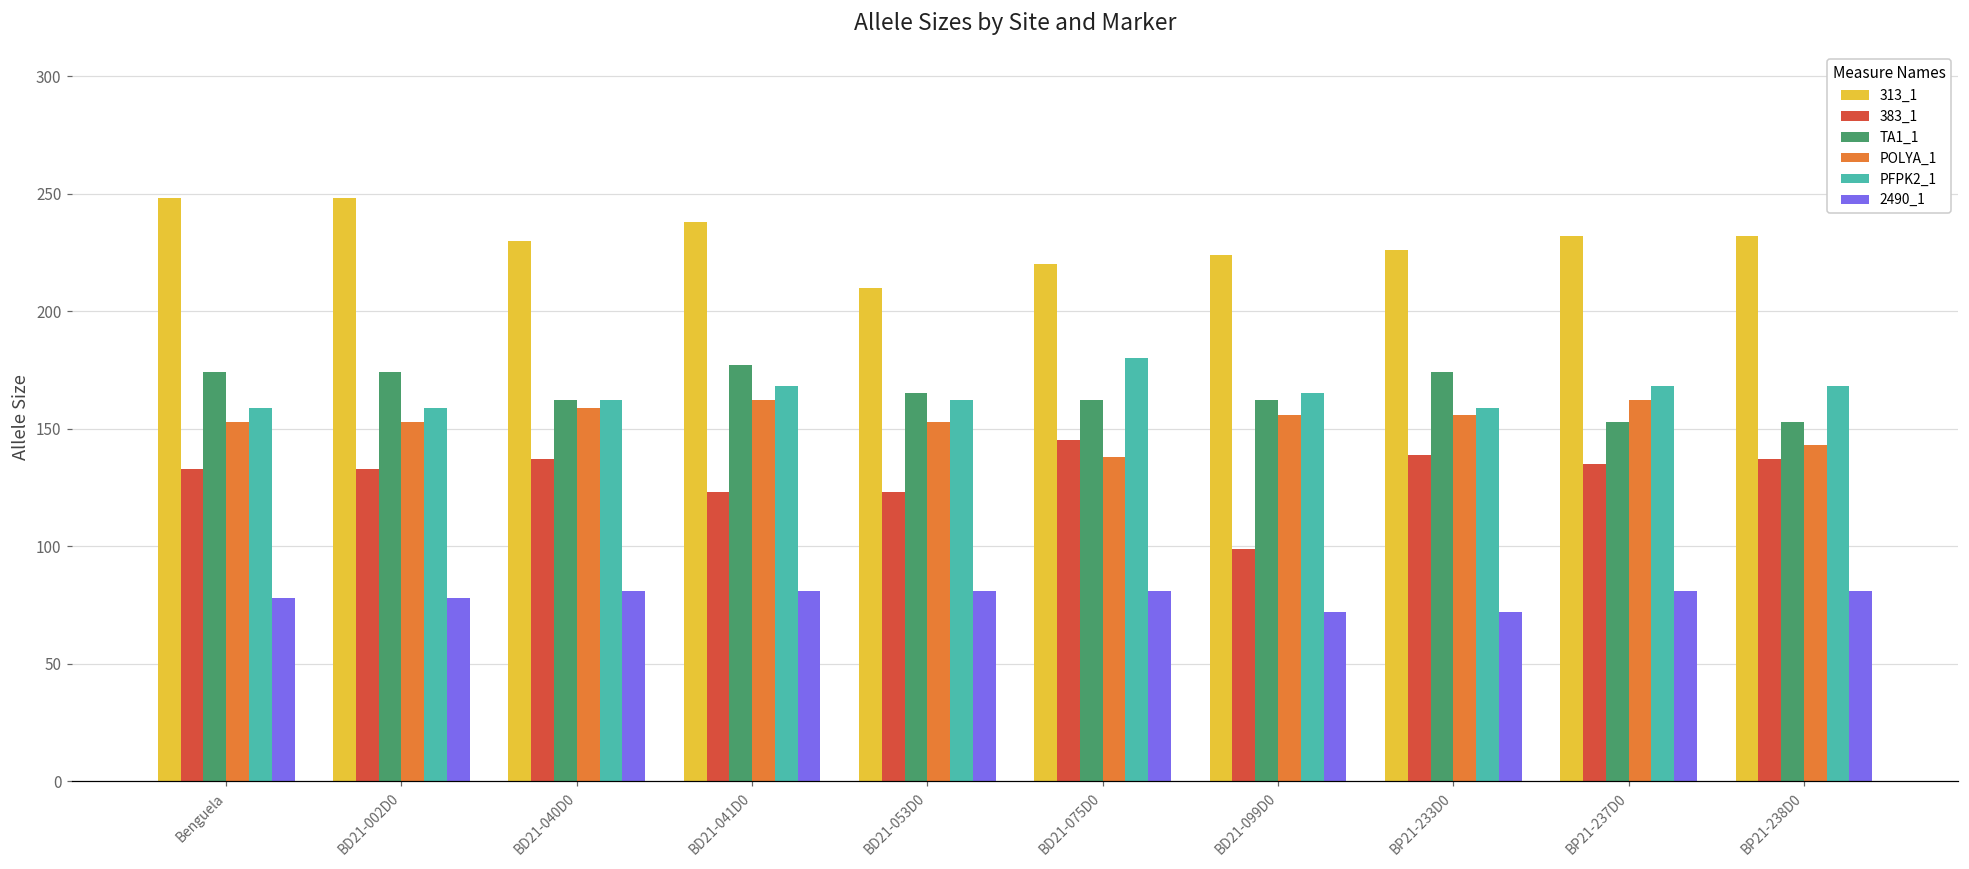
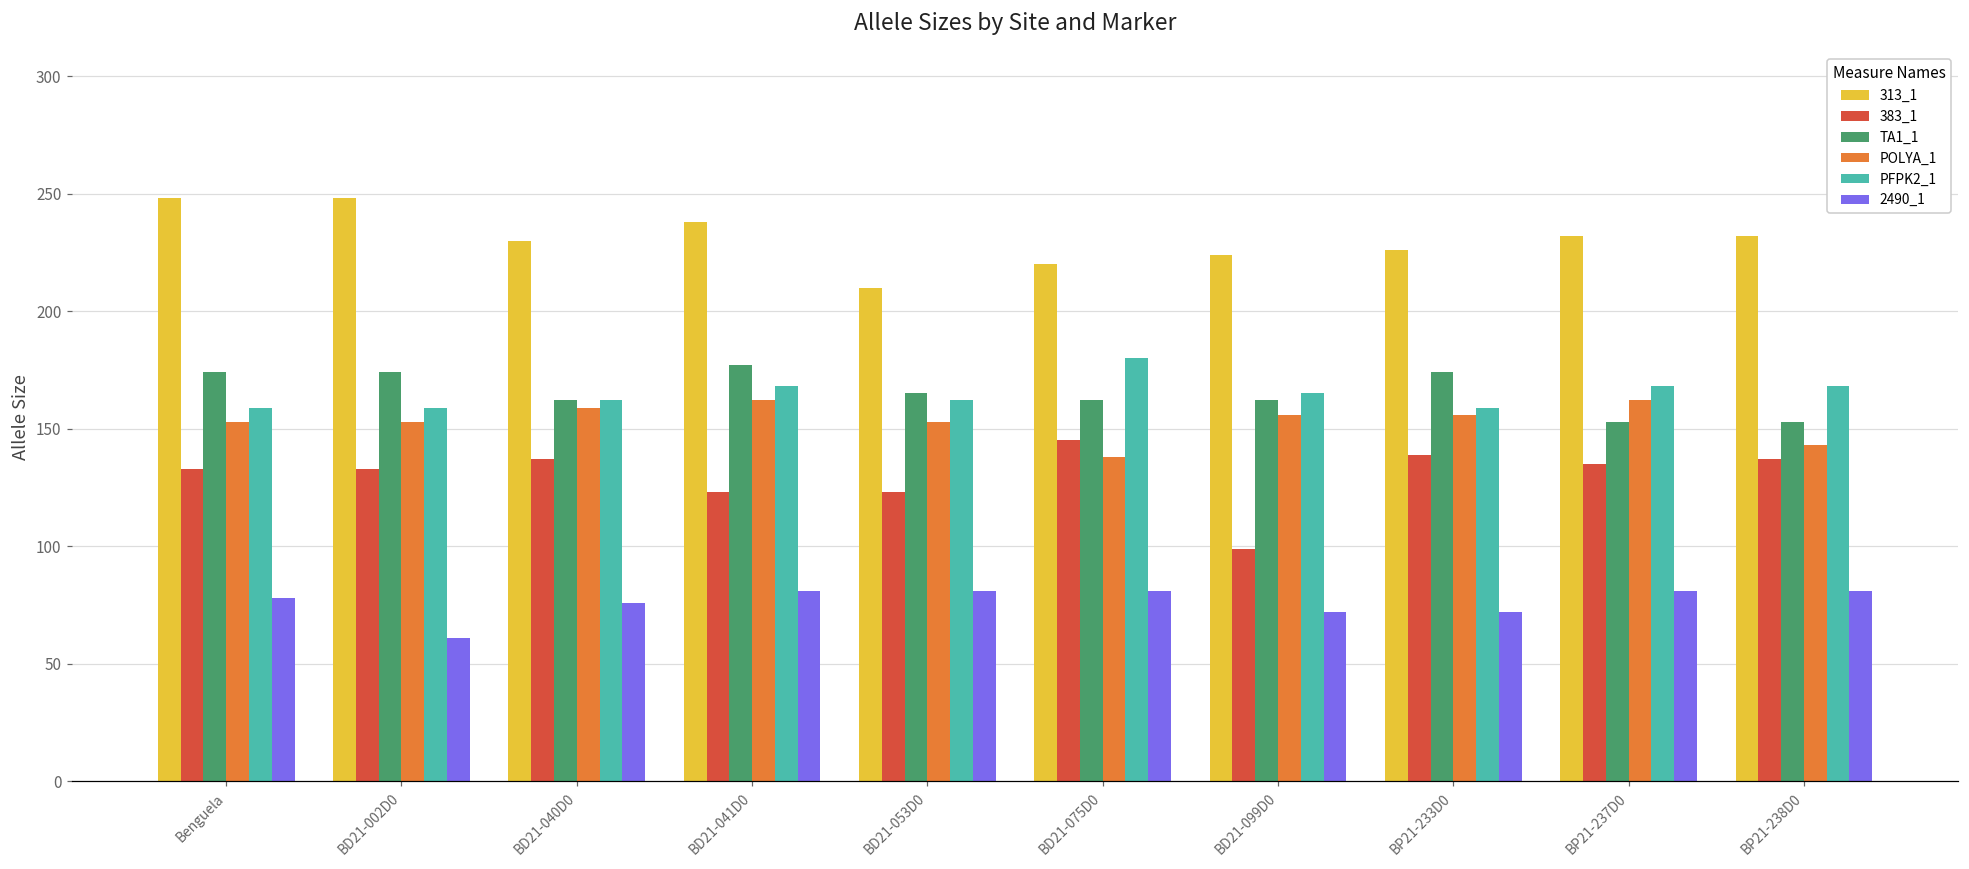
  {
    "313_1": {
      "Benguela": 248,
      "BD21-002D0": 248,
      "BD21-040D0": 230,
      "BD21-041D0": 238,
      "BD21-053D0": 210,
      "BD21-075D0": 220,
      "BD21-099D0": 224,
      "BP21-233D0": 226,
      "BP21-237D0": 232,
      "BP21-238D0": 232
    },
    "TA1_1": {
      "Benguela": 174,
      "BD21-002D0": 174,
      "BD21-040D0": 162,
      "BD21-041D0": 177,
      "BD21-053D0": 165,
      "BD21-075D0": 162,
      "BD21-099D0": 162,
      "BP21-233D0": 174,
      "BP21-237D0": 153,
      "BP21-238D0": 153
    },
    "PFPK2_1": {
      "Benguela": 159,
      "BD21-002D0": 159,
      "BD21-040D0": 162,
      "BD21-041D0": 168,
      "BD21-053D0": 162,
      "BD21-075D0": 180,
      "BD21-099D0": 165,
      "BP21-233D0": 159,
      "BP21-237D0": 168,
      "BP21-238D0": 168
    },
    "2490_1": {
      "Benguela": 78,
-     "BD21-002D0": 78,
-     "BD21-040D0": 81,
+     "BD21-002D0": 61,
+     "BD21-040D0": 76,
      "BD21-041D0": 81,
      "BD21-053D0": 81,
      "BD21-075D0": 81,
      "BD21-099D0": 72,
      "BP21-233D0": 72,
      "BP21-237D0": 81,
      "BP21-238D0": 81
    }
  }
